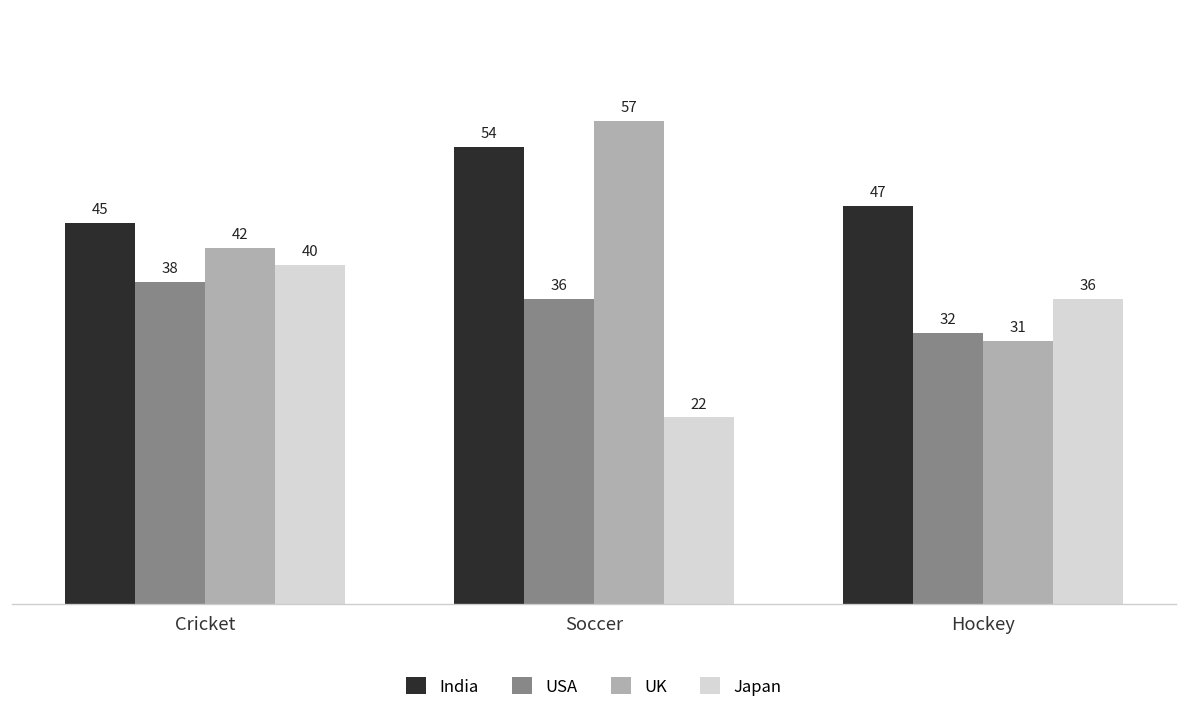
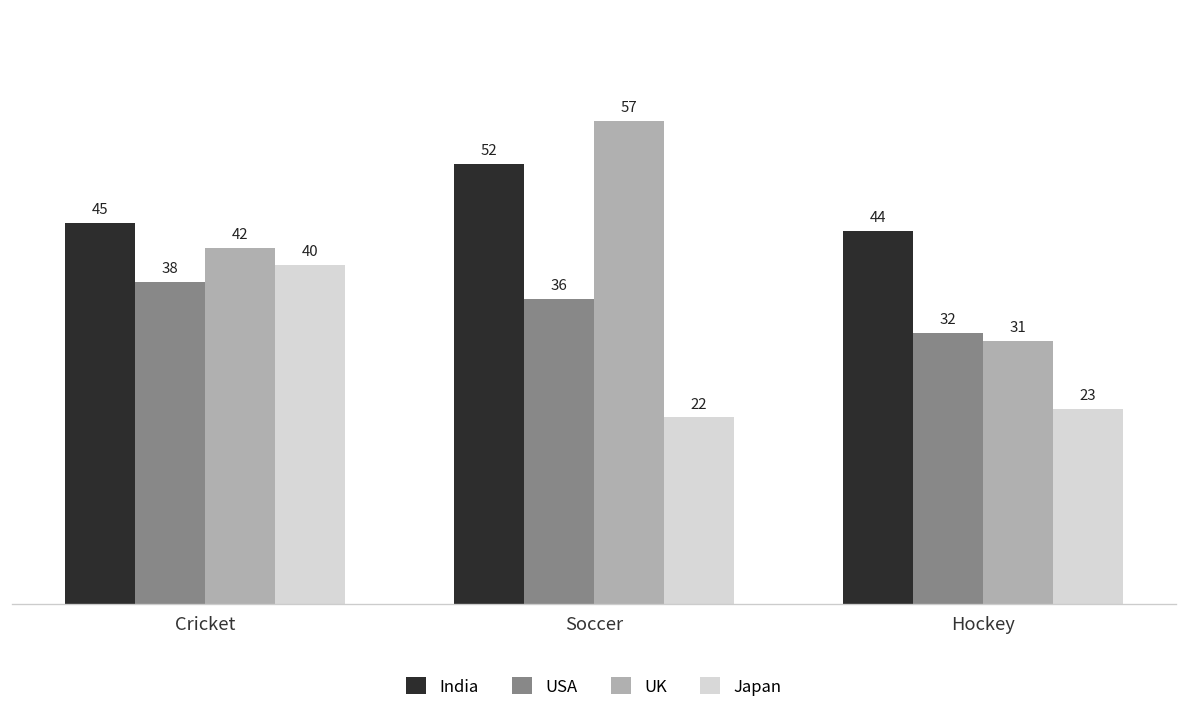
  {
    "India": {
      "Cricket": 45,
-     "Soccer": 54,
-     "Hockey": 47
+     "Soccer": 52,
+     "Hockey": 44
    },
    "USA": {
      "Cricket": 38,
      "Soccer": 36,
      "Hockey": 32
    },
    "UK": {
      "Cricket": 42,
      "Soccer": 57,
      "Hockey": 31
    },
    "Japan": {
      "Cricket": 40,
      "Soccer": 22,
-     "Hockey": 36
+     "Hockey": 23
    }
  }
